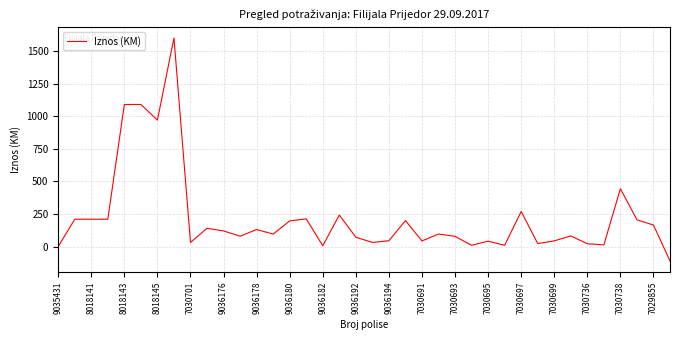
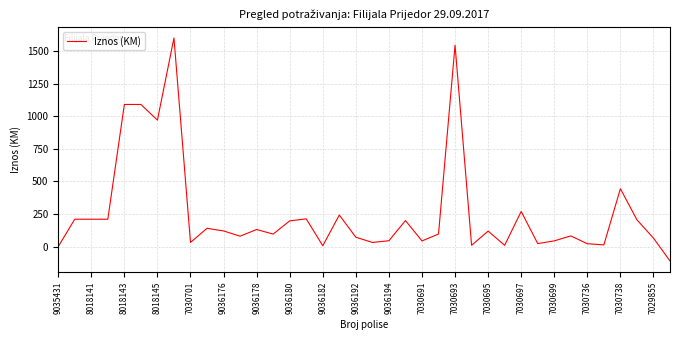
  {
    "9035431": 0,
    "8018141": 210,
    "8018143": 1090,
    "8018145": 970,
    "7030701": 30,
    "9036176": 120,
    "9036178": 130,
    "9036180": 200,
    "9036182": 10,
    "9036192": 70,
    "9036194": 50,
    "7030691": 40,
-   "7030693": 80,
-   "7030695": 40,
+   "7030693": 1540,
+   "7030695": 120,
    "7030697": 270,
    "7030699": 40,
    "7030736": 20,
    "7030738": 440,
-   "7029855": 170
+   "7029855": 70
  }
